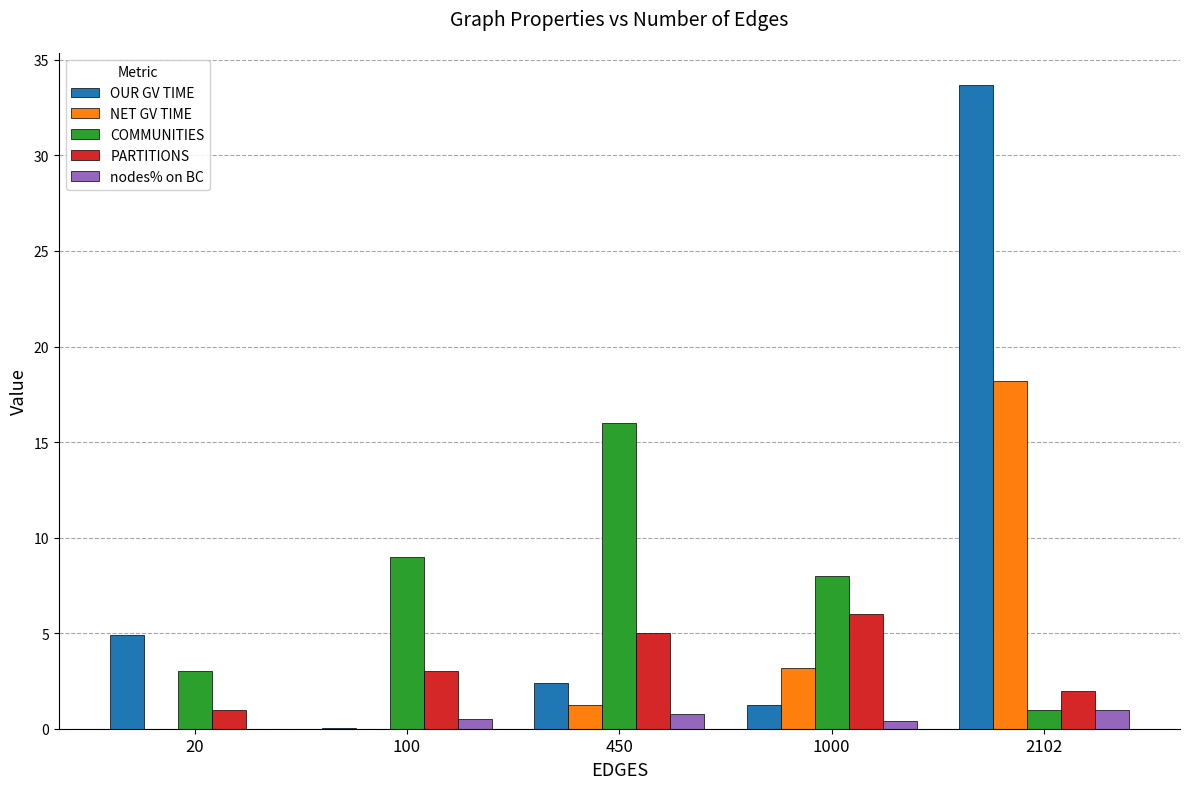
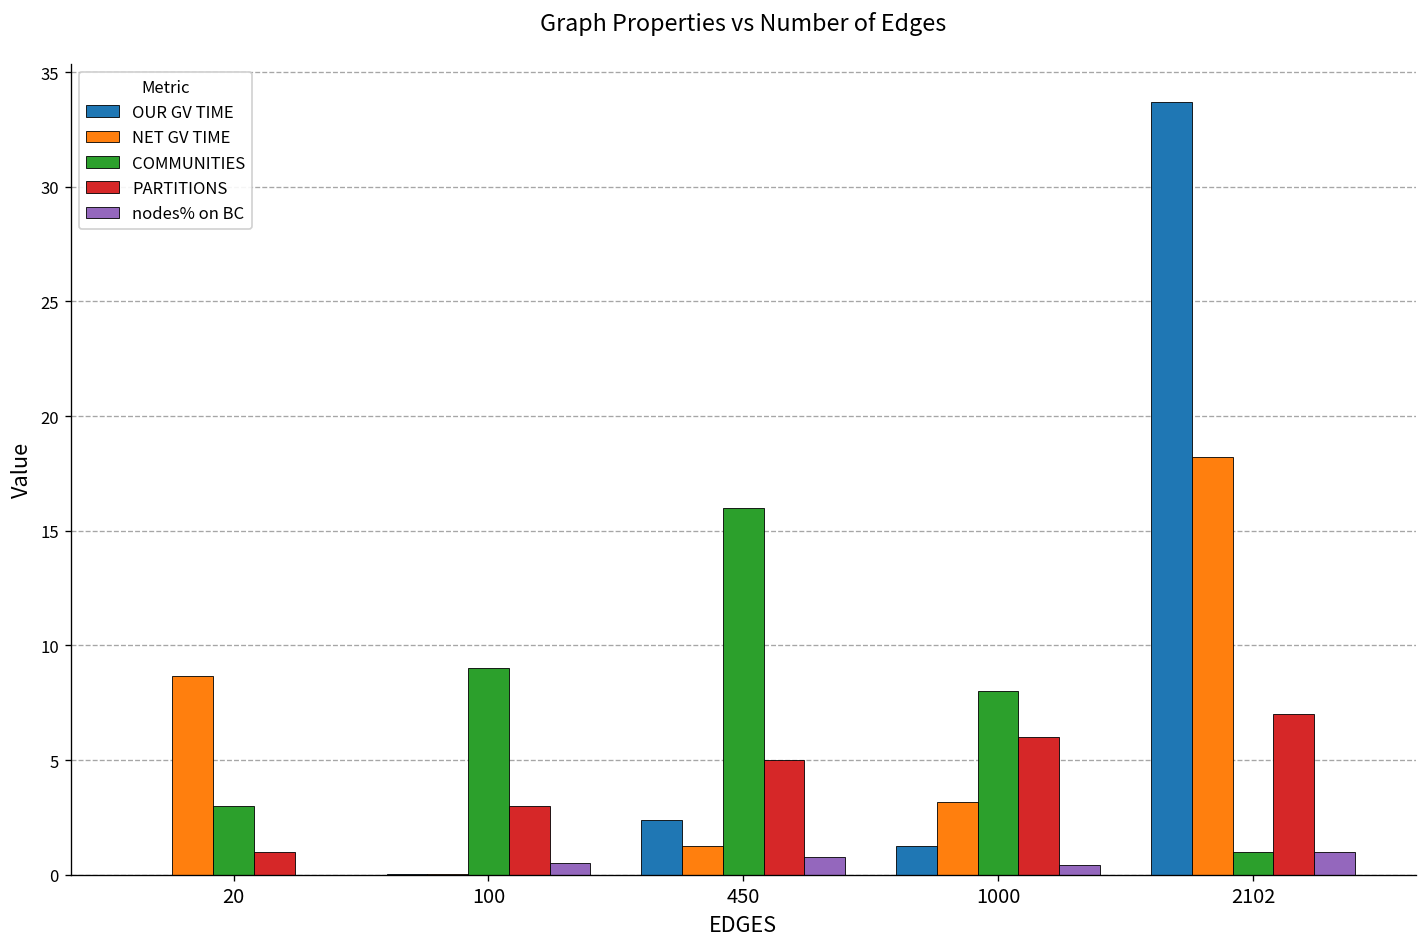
  {
    "OUR GV TIME": {
-     "20": 4.9,
+     "20": 0.0,
      "450": 2.4,
      "1000": 1.3,
      "2102": 33.7
    },
    "NET GV TIME": {
-     "20": 0.0,
+     "20": 8.6,
      "450": 1.2,
      "1000": 3.2,
      "2102": 18.2
    },
    "COMMUNITIES": {
      "20": 3.0,
      "100": 9.0,
      "450": 16.0,
      "1000": 8.0,
      "2102": 1.0
    },
    "PARTITIONS": {
      "20": 1,
      "100": 3,
      "450": 5,
      "1000": 6,
-     "2102": 2
+     "2102": 7
    },
    "nodes% on BC": {
      "20": 0.0,
      "100": 0.5,
      "450": 0.8,
      "1000": 0.4,
      "2102": 1.0
    }
  }
